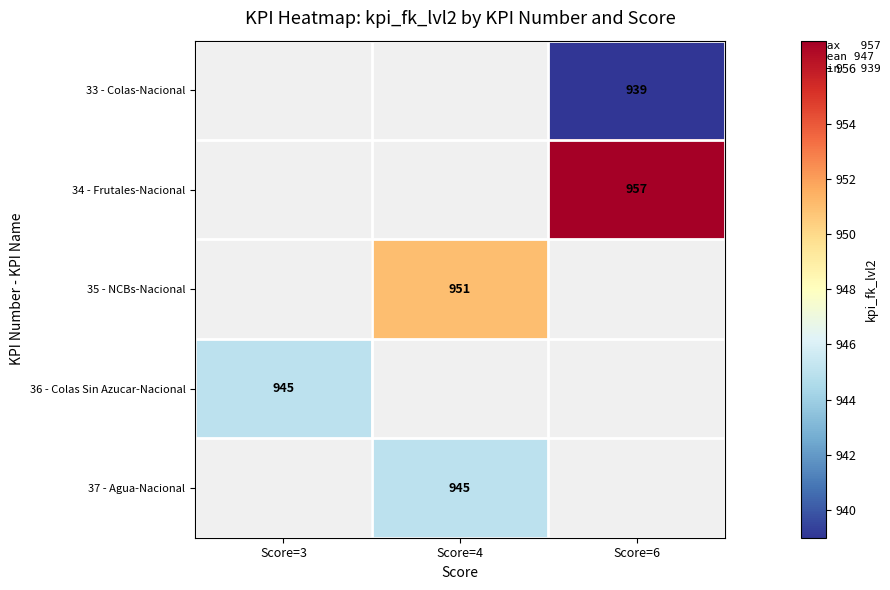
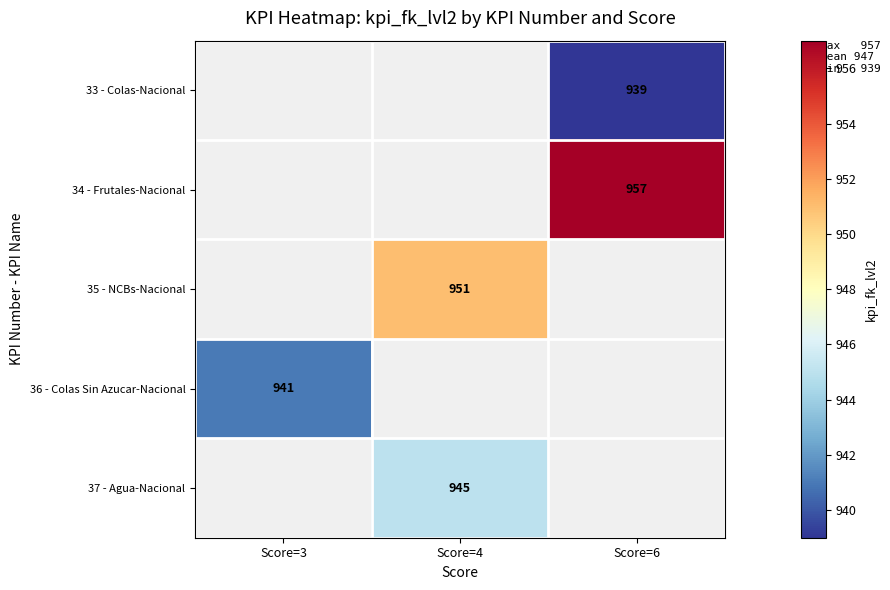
  {
    "33 - Colas-Nacional": {
      "Score=6": 939
    },
    "34 - Frutales-Nacional": {
      "Score=6": 957
    },
    "35 - NCBs-Nacional": {
      "Score=4": 951
    },
    "36 - Colas Sin Azucar-Nacional": {
-     "Score=3": 945
+     "Score=3": 941
    },
    "37 - Agua-Nacional": {
      "Score=4": 945
    }
  }
